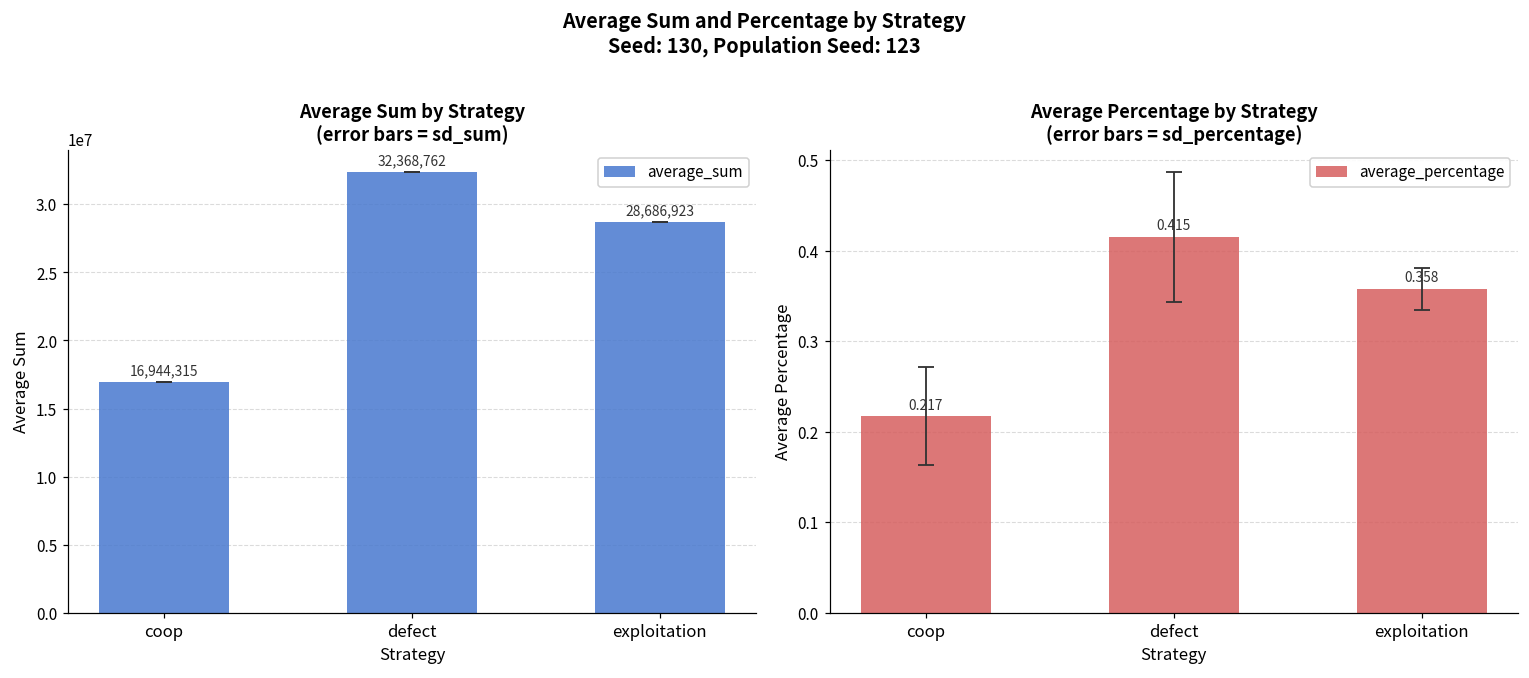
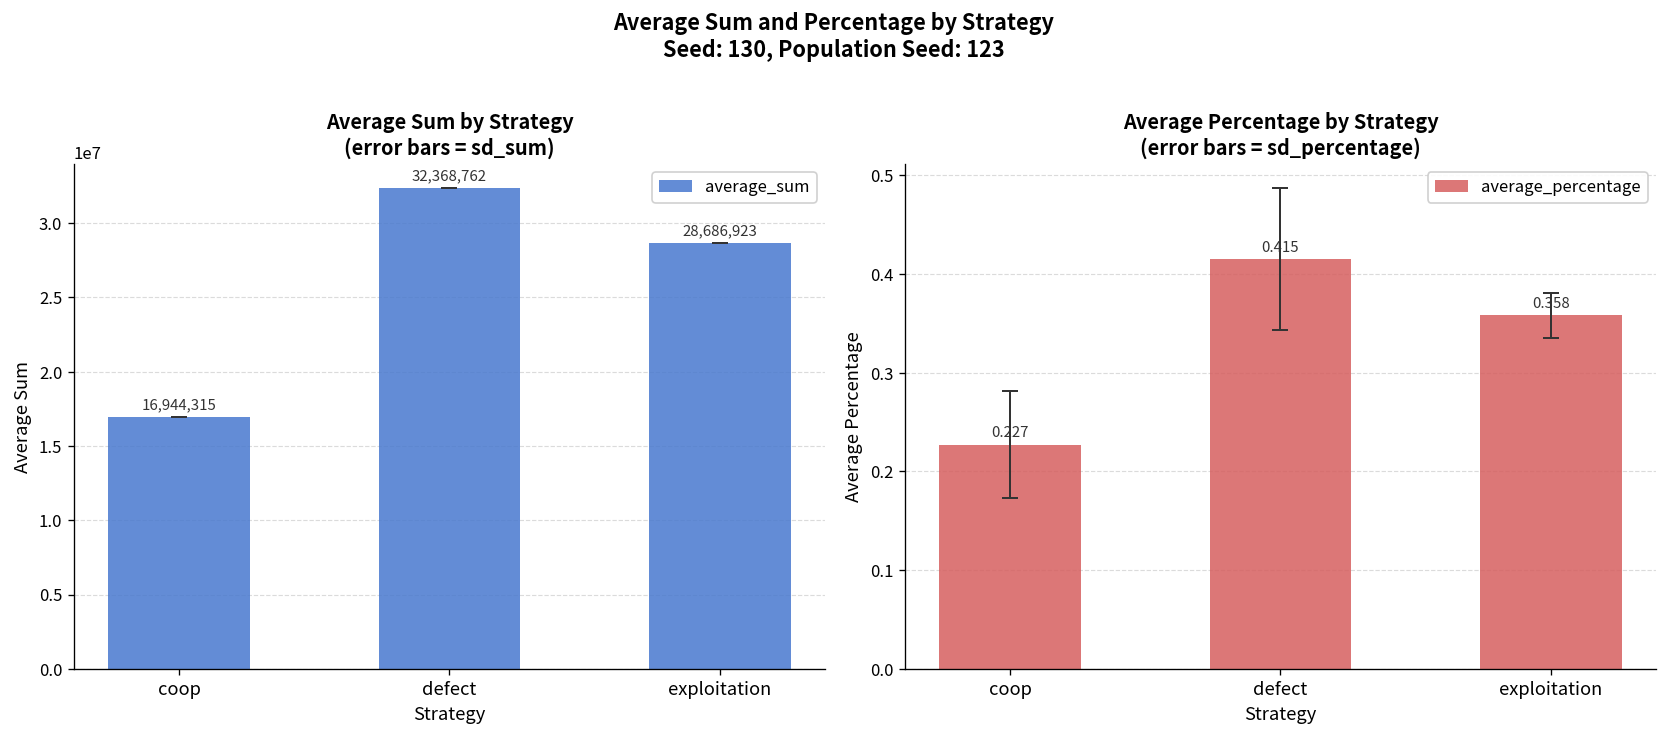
  {
    "Average Percentage by Strategy (error bars = sd_percentage)": {
      "average_percentage": {
-       "coop": 0.217,
+       "coop": 0.227,
        "defect": 0.415
      }
    }
  }
